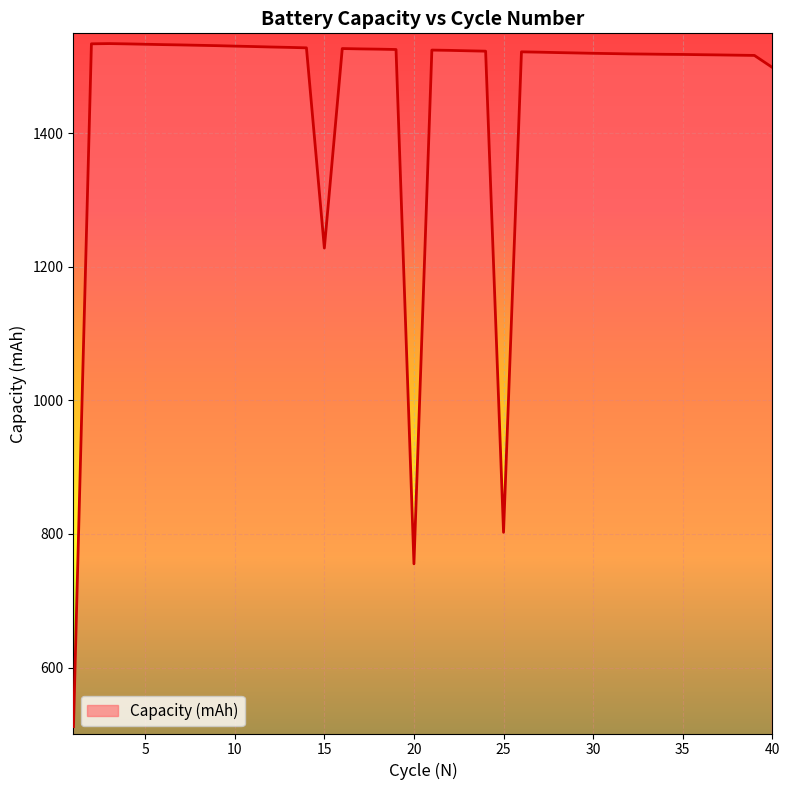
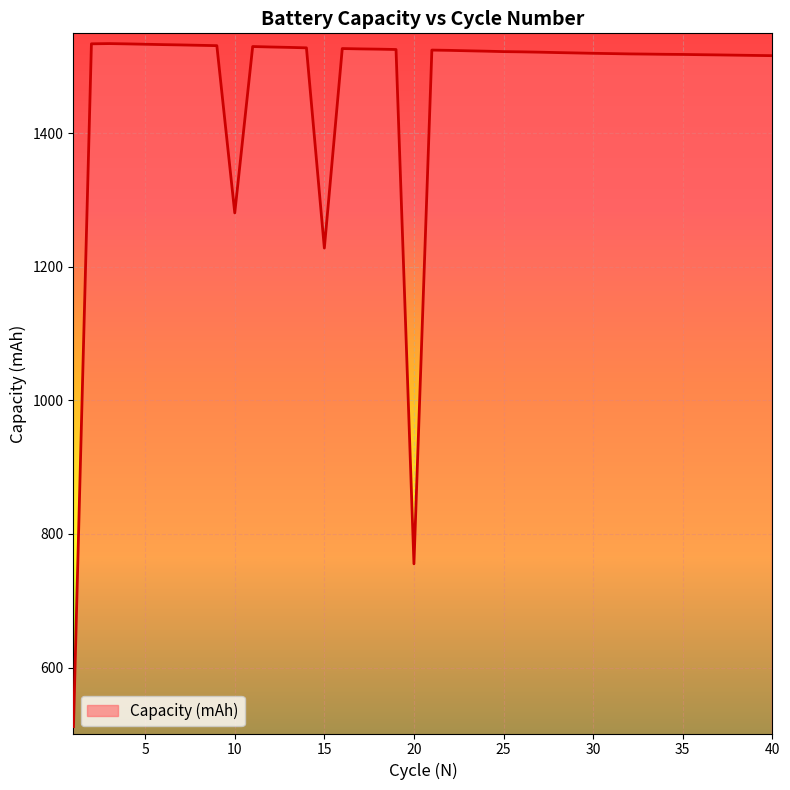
  {
    "5": 1530,
-   "10": 1530,
+   "10": 1280,
    "15": 1230,
    "20": 760,
-   "25": 800,
+   "25": 1520,
    "30": 1520,
    "35": 1520,
-   "40": 1500
+   "40": 1520
  }
